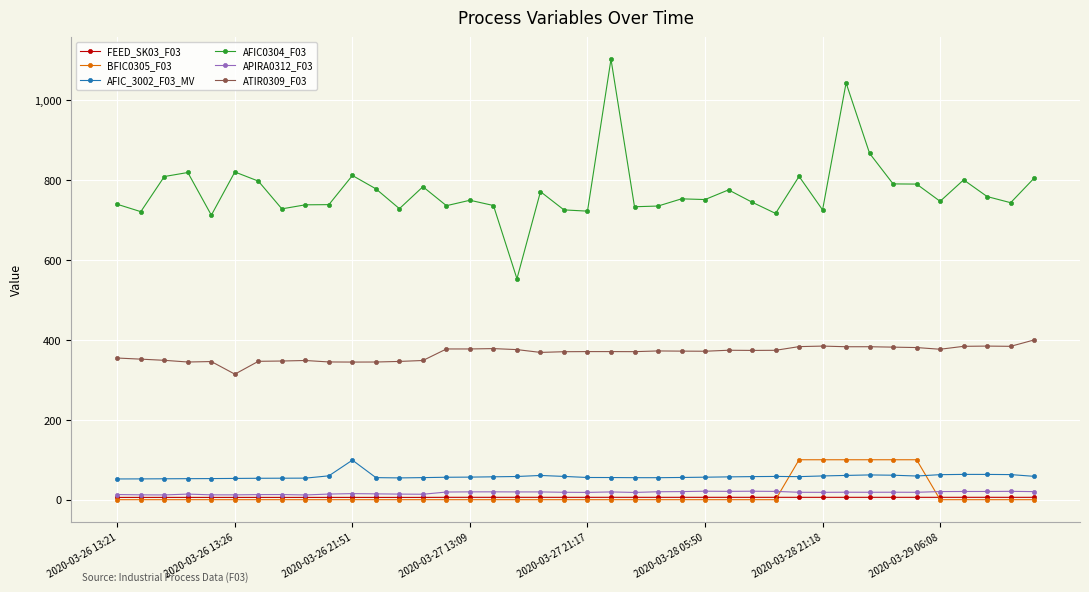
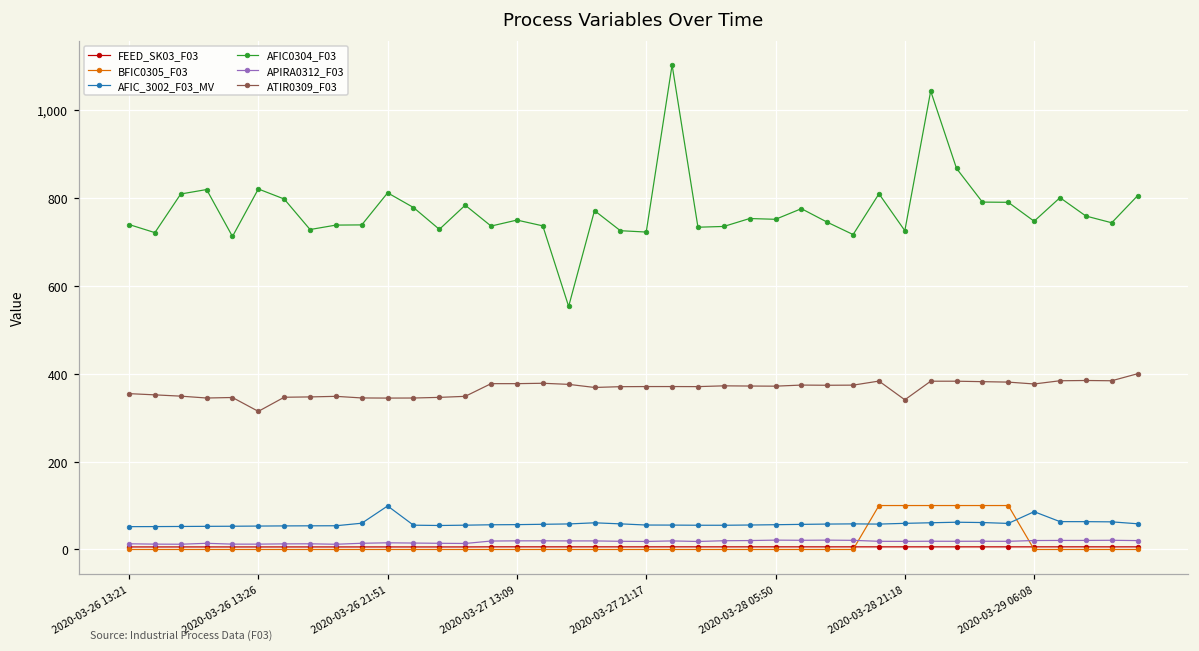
  {
    "FEED_SK03_F03": {
      "2020-03-28 21:18": 10
    },
    "BFIC0305_F03": {
      "2020-03-28 21:18": 100
    },
    "AFIC_3002_F03_MV": {
      "2020-03-26 13:21": 50,
      "2020-03-26 13:26": 50,
      "2020-03-26 21:51": 100,
      "2020-03-27 13:09": 60,
      "2020-03-27 21:17": 60,
      "2020-03-28 05:50": 60,
      "2020-03-28 21:18": 60,
-     "2020-03-29 06:08": 60
+     "2020-03-29 06:08": 90
    },
    "AFIC0304_F03": {
      "2020-03-26 13:21": 740,
      "2020-03-26 13:26": 820,
      "2020-03-26 21:51": 810,
      "2020-03-27 13:09": 750,
      "2020-03-27 21:17": 720,
      "2020-03-28 05:50": 750,
      "2020-03-28 21:18": 730,
      "2020-03-29 06:08": 750
    },
    "APIRA0312_F03": {
      "2020-03-26 13:21": 10,
      "2020-03-26 21:51": 20,
      "2020-03-27 13:09": 20,
      "2020-03-27 21:17": 20,
      "2020-03-28 05:50": 20,
      "2020-03-28 21:18": 20,
      "2020-03-29 06:08": 20
    },
    "ATIR0309_F03": {
      "2020-03-26 13:21": 350,
      "2020-03-26 13:26": 310,
      "2020-03-26 21:51": 340,
      "2020-03-27 13:09": 380,
      "2020-03-27 21:17": 370,
      "2020-03-28 05:50": 370,
-     "2020-03-28 21:18": 380,
+     "2020-03-28 21:18": 340,
      "2020-03-29 06:08": 380
    }
  }
